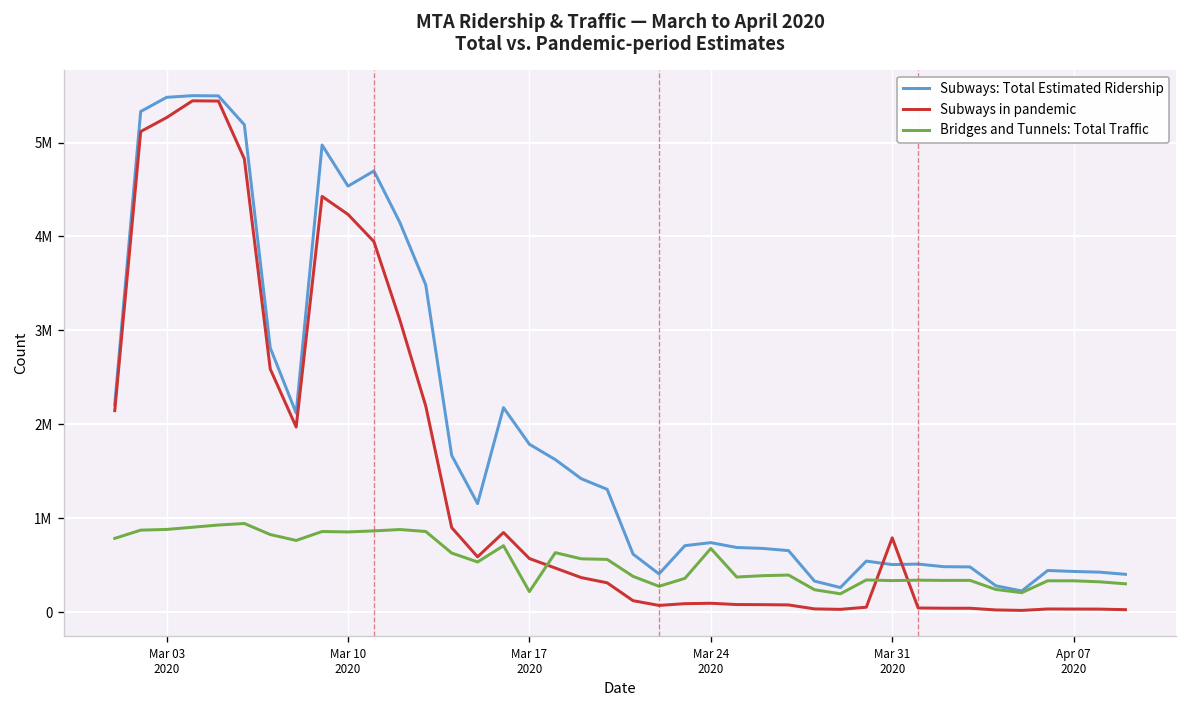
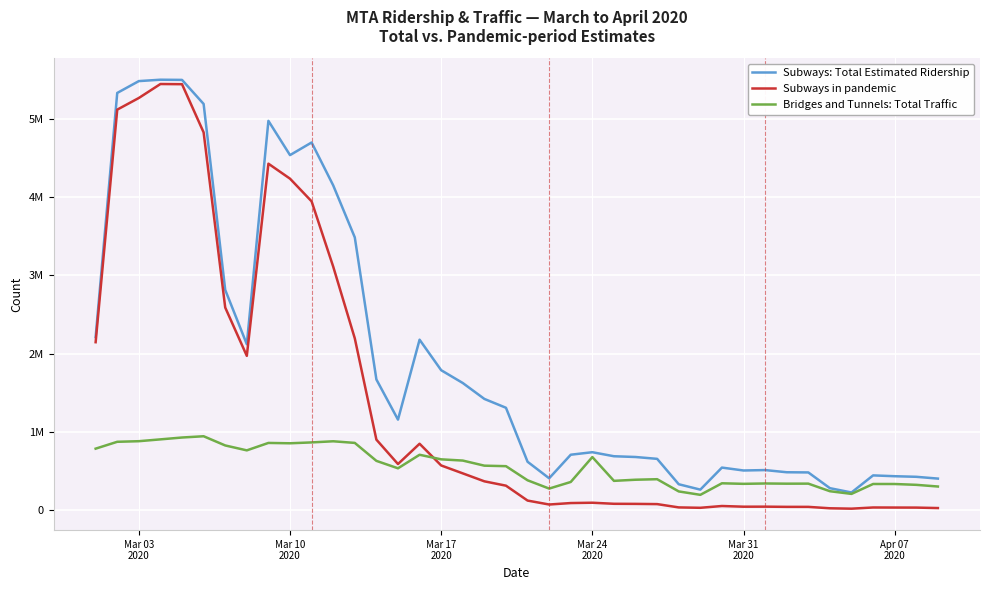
  {
    "Subways: Total Estimated Ridership": {
      "Mar 03 2020": 5500000,
      "Mar 10 2020": 4500000,
      "Mar 17 2020": 1800000,
      "Mar 24 2020": 700000,
      "Mar 31 2020": 500000,
      "Apr 07 2020": 400000
    },
    "Subways in pandemic": {
      "Mar 03 2020": 5300000,
      "Mar 10 2020": 4200000,
      "Mar 17 2020": 600000,
      "Mar 24 2020": 100000,
-     "Mar 31 2020": 800000,
+     "Mar 31 2020": 0,
      "Apr 07 2020": 0
    },
    "Bridges and Tunnels: Total Traffic": {
      "Mar 03 2020": 900000,
      "Mar 10 2020": 900000,
-     "Mar 17 2020": 200000,
+     "Mar 17 2020": 700000,
      "Mar 24 2020": 700000,
      "Mar 31 2020": 300000,
      "Apr 07 2020": 300000
    }
  }
